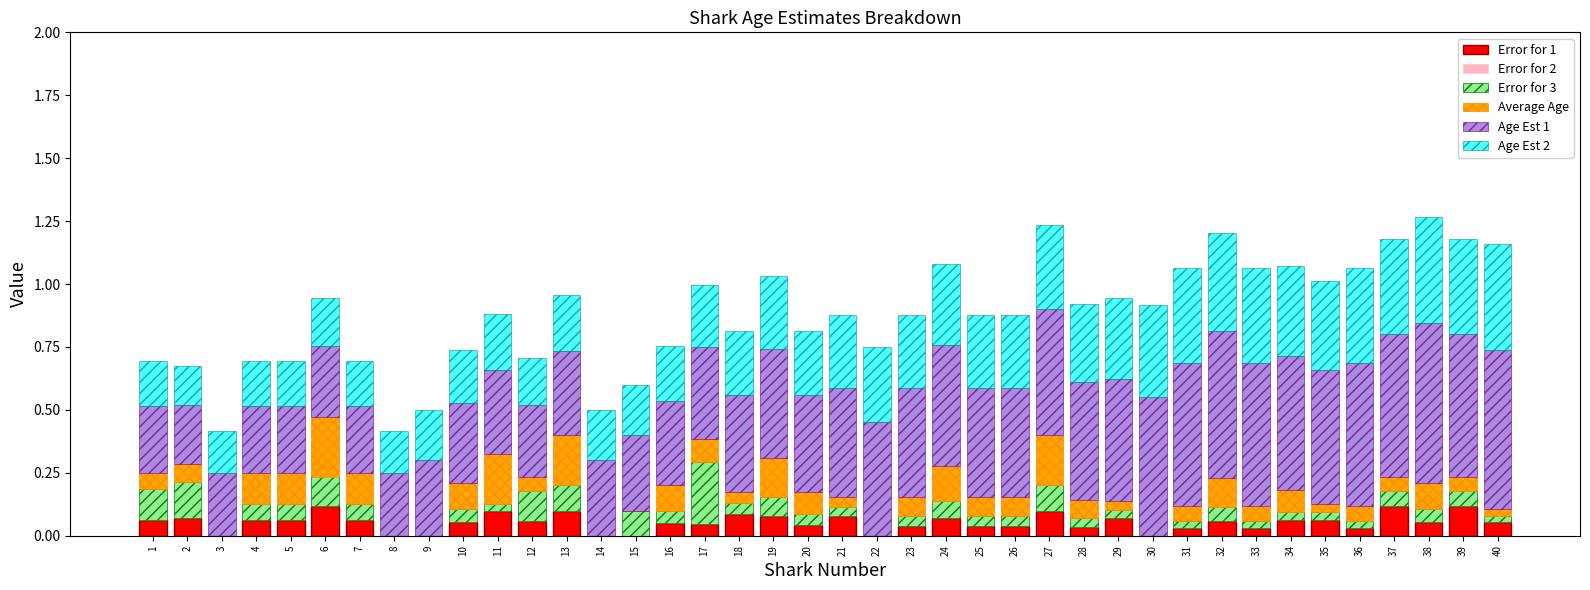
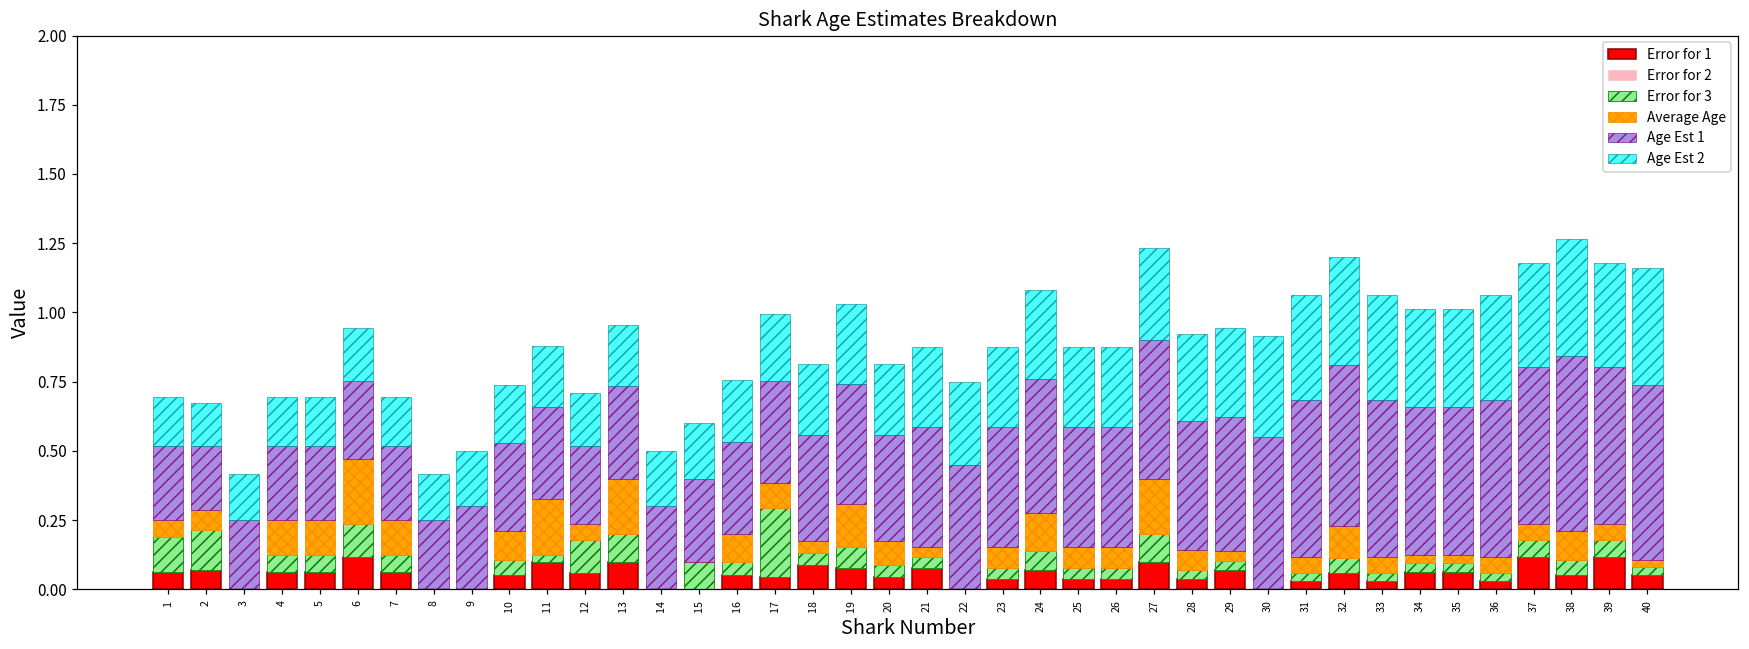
  {
    "Error for 2": {
      "1": 0.06,
      "2": 0.07,
      "3": 0.00,
      "4": 0.06,
      "5": 0.06,
      "6": 0.12,
      "7": 0.06,
      "8": 0.00,
      "9": 0.00,
      "10": 0.05,
      "11": 0.10,
      "12": 0.06,
      "13": 0.10,
      "14": 0.00,
      "15": 0.00,
      "16": 0.05,
      "17": 0.05,
      "18": 0.09,
      "19": 0.08,
      "20": 0.04,
      "21": 0.08,
      "22": 0.00,
      "23": 0.04,
      "24": 0.07,
      "25": 0.04,
      "26": 0.04,
      "27": 0.10,
      "28": 0.04,
      "29": 0.07,
      "30": 0.00,
      "31": 0.03,
      "32": 0.06,
      "33": 0.03,
      "34": 0.06,
      "35": 0.06,
      "36": 0.03,
      "37": 0.12,
      "38": 0.05,
      "39": 0.12,
      "40": 0.05
    },
    "Error for 3": {
      "1": 0.13,
      "2": 0.14,
      "3": 0.00,
      "4": 0.06,
      "5": 0.06,
      "6": 0.12,
      "7": 0.06,
      "8": 0.00,
      "9": 0.00,
      "10": 0.05,
      "11": 0.02,
      "12": 0.12,
      "13": 0.10,
      "14": 0.00,
      "15": 0.10,
      "16": 0.05,
      "17": 0.25,
      "18": 0.04,
      "19": 0.08,
      "20": 0.04,
      "21": 0.04,
      "22": 0.00,
      "23": 0.04,
      "24": 0.07,
      "25": 0.04,
      "26": 0.04,
      "27": 0.10,
      "28": 0.04,
      "29": 0.03,
      "30": 0.00,
      "31": 0.03,
      "32": 0.06,
      "33": 0.03,
      "34": 0.03,
      "35": 0.03,
      "36": 0.03,
      "37": 0.06,
      "38": 0.05,
      "39": 0.06,
      "40": 0.03
    },
    "Average Age": {
      "1": 0.06,
      "2": 0.07,
      "3": 0.00,
      "4": 0.13,
      "5": 0.13,
      "6": 0.24,
      "7": 0.13,
      "8": 0.00,
      "9": 0.00,
      "10": 0.11,
      "11": 0.20,
      "12": 0.06,
      "13": 0.20,
      "14": 0.00,
      "15": 0.00,
      "16": 0.10,
      "17": 0.09,
      "18": 0.04,
      "19": 0.15,
      "20": 0.09,
      "21": 0.04,
      "22": 0.00,
      "23": 0.08,
      "24": 0.14,
      "25": 0.08,
      "26": 0.08,
      "27": 0.20,
      "28": 0.07,
      "29": 0.03,
      "30": 0.00,
      "31": 0.06,
      "32": 0.11,
      "33": 0.06,
-     "34": 0.09,
+     "34": 0.03,
      "35": 0.03,
      "36": 0.06,
      "37": 0.06,
      "38": 0.11,
      "39": 0.06,
      "40": 0.03
    },
    "Age Est 1": {
      "1": 0.27,
      "2": 0.23,
      "3": 0.25,
      "4": 0.27,
      "5": 0.27,
      "6": 0.28,
      "7": 0.27,
      "8": 0.25,
      "9": 0.30,
      "10": 0.32,
      "11": 0.33,
      "12": 0.28,
      "13": 0.33,
      "14": 0.30,
      "15": 0.30,
      "16": 0.33,
      "17": 0.37,
      "18": 0.38,
      "19": 0.43,
      "20": 0.38,
      "21": 0.43,
      "22": 0.45,
      "23": 0.43,
      "24": 0.48,
      "25": 0.43,
      "26": 0.43,
      "27": 0.50,
      "28": 0.47,
      "29": 0.48,
      "30": 0.55,
      "31": 0.57,
      "32": 0.58,
      "33": 0.57,
      "34": 0.53,
      "35": 0.53,
      "36": 0.57,
      "37": 0.57,
      "38": 0.63,
      "39": 0.57,
      "40": 0.63
    },
    "Age Est 2": {
      "1": 0.18,
      "2": 0.16,
      "3": 0.17,
      "4": 0.18,
      "5": 0.18,
      "6": 0.19,
      "7": 0.18,
      "8": 0.17,
      "9": 0.20,
      "10": 0.21,
      "11": 0.22,
      "12": 0.19,
      "13": 0.22,
      "14": 0.20,
      "15": 0.20,
      "16": 0.22,
      "17": 0.24,
      "18": 0.26,
      "19": 0.29,
      "20": 0.26,
      "21": 0.29,
      "22": 0.30,
      "23": 0.29,
      "24": 0.32,
      "25": 0.29,
      "26": 0.29,
      "27": 0.33,
      "28": 0.31,
      "29": 0.32,
      "30": 0.37,
      "31": 0.38,
      "32": 0.39,
      "33": 0.38,
      "34": 0.36,
      "35": 0.36,
      "36": 0.38,
      "37": 0.38,
      "38": 0.42,
      "39": 0.38,
      "40": 0.42
    }
  }
